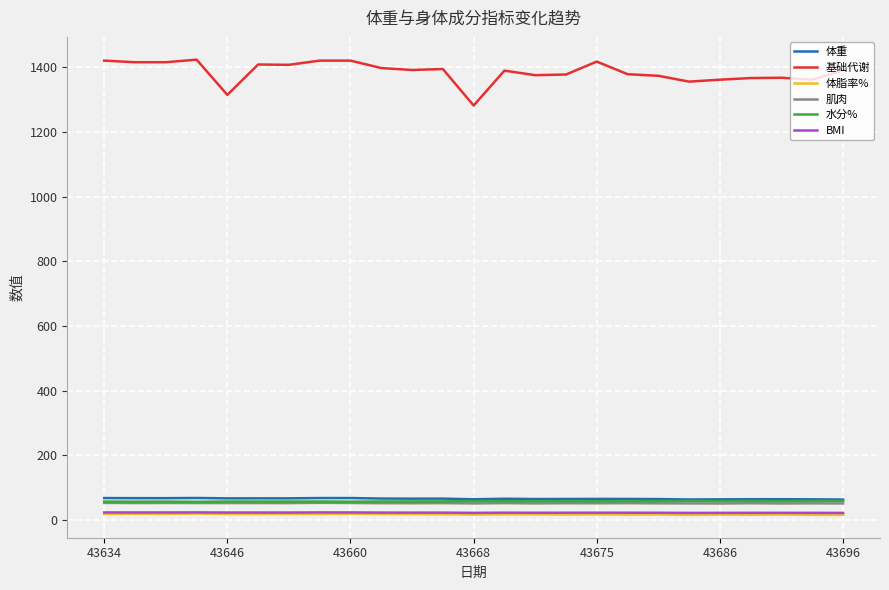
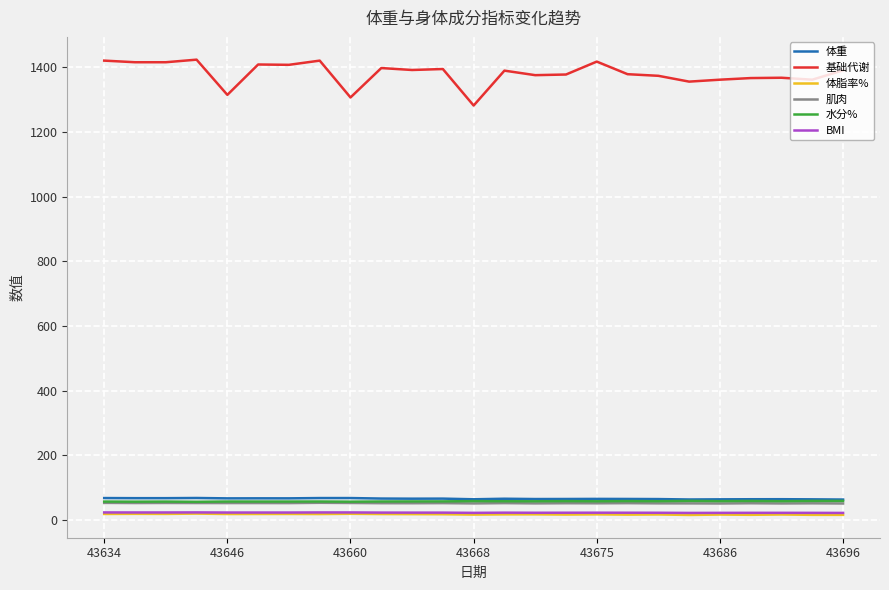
  {
    "体重": {
      "43634": 70,
      "43646": 70,
      "43660": 70
    },
    "基础代谢": {
      "43634": 1420,
      "43646": 1320,
-     "43660": 1420,
+     "43660": 1310,
      "43668": 1280,
      "43675": 1420,
      "43686": 1360
    },
    "肌肉": {
      "43696": 50
    }
  }
